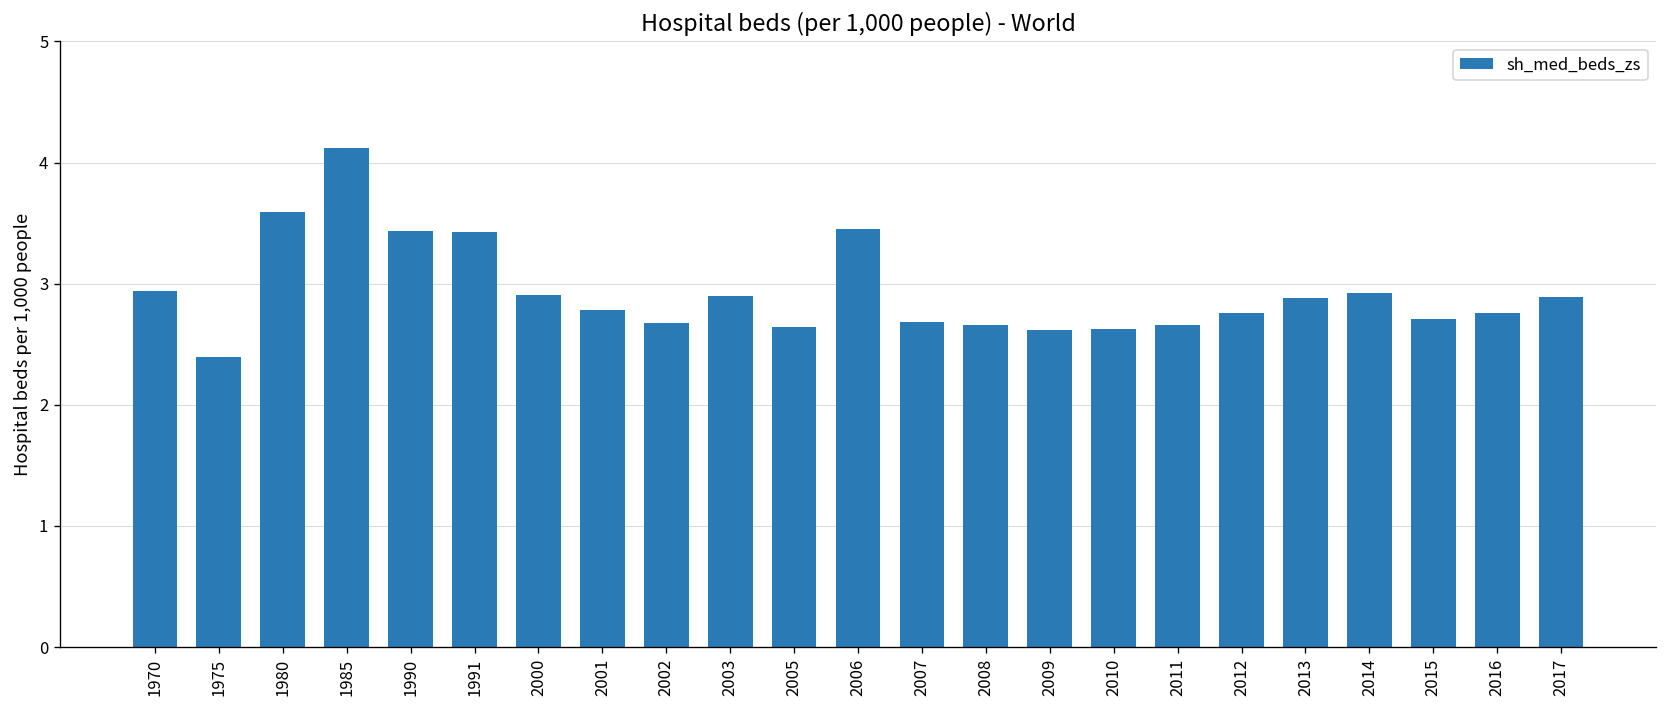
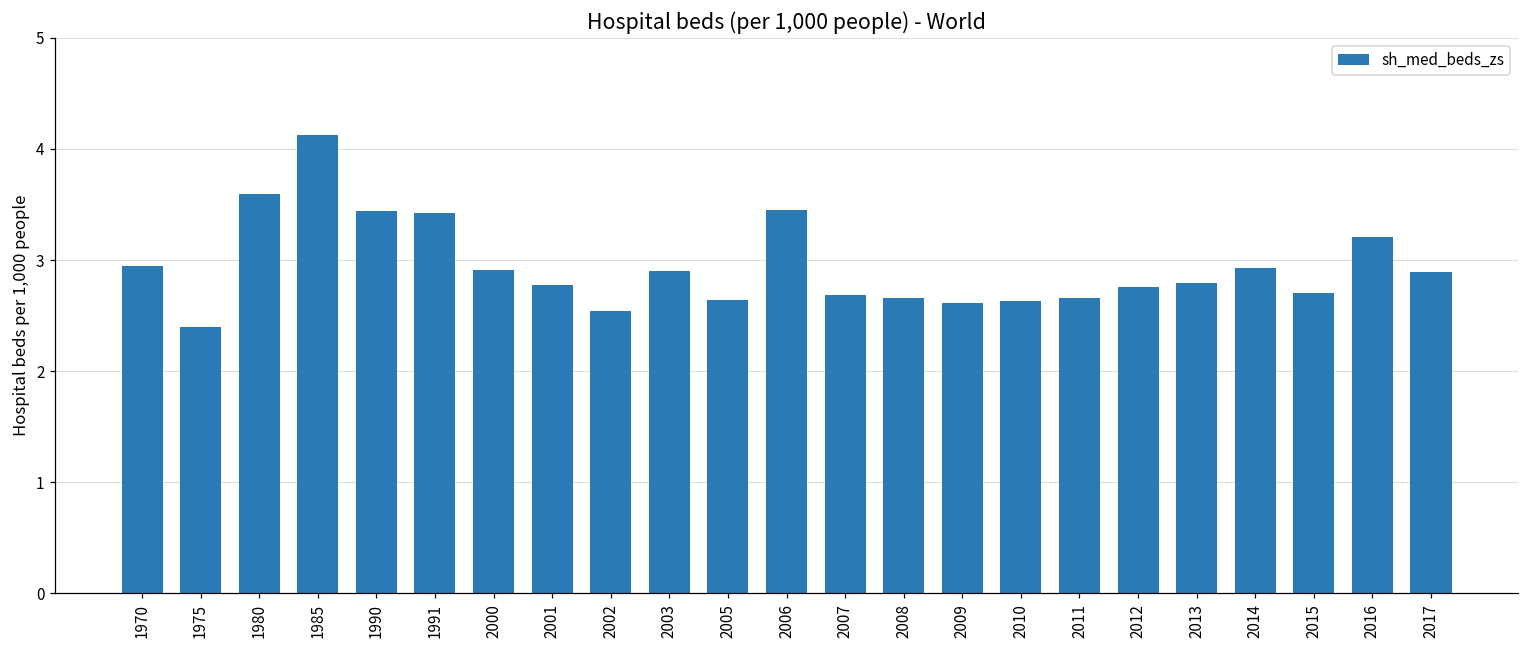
  {
    "1970": 2.94,
    "1975": 2.40,
    "1980": 3.59,
    "1985": 4.12,
    "1990": 3.44,
    "1991": 3.43,
    "2000": 2.91,
    "2001": 2.78,
-   "2002": 2.68,
+   "2002": 2.54,
    "2003": 2.90,
    "2005": 2.64,
    "2006": 3.46,
    "2007": 2.68,
    "2008": 2.66,
    "2009": 2.62,
    "2010": 2.63,
    "2011": 2.66,
    "2012": 2.76,
-   "2013": 2.88,
+   "2013": 2.79,
    "2014": 2.92,
    "2015": 2.70,
-   "2016": 2.76,
+   "2016": 3.21,
    "2017": 2.89
  }
